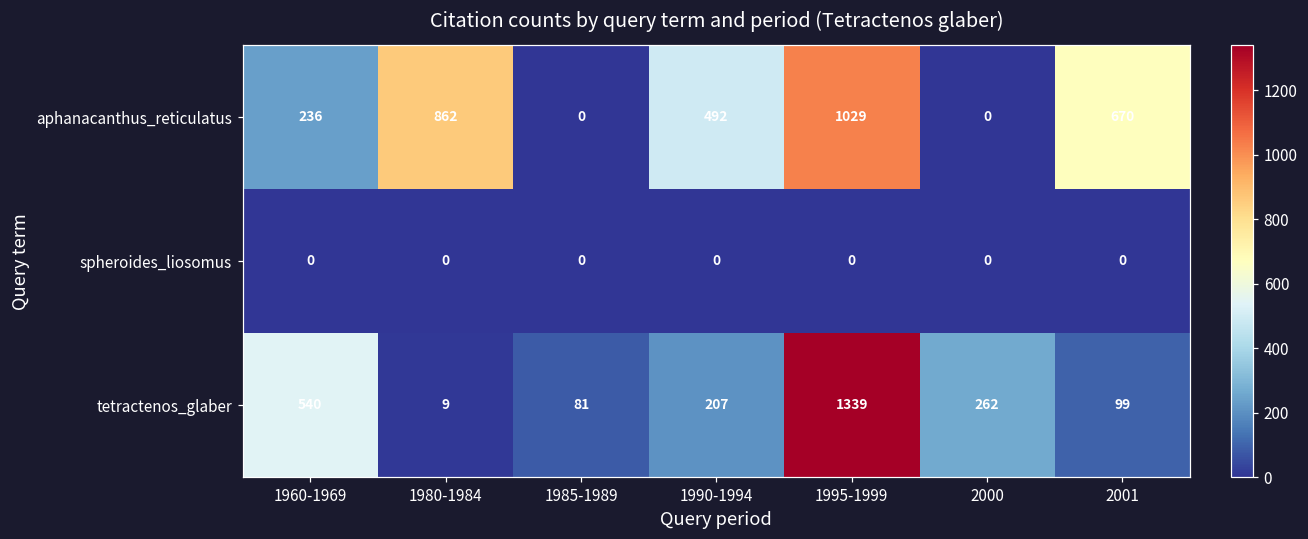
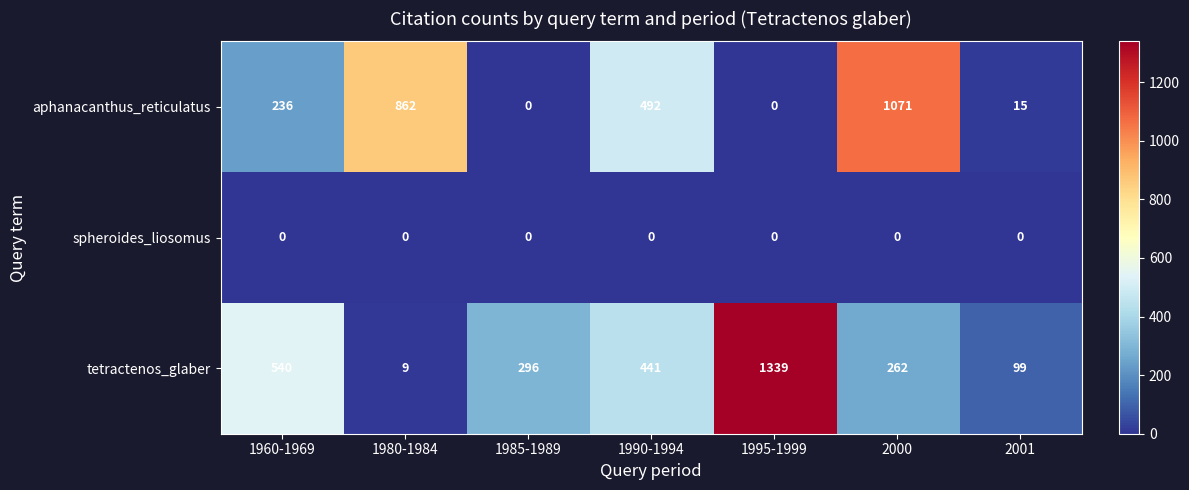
  {
    "aphanacanthus_reticulatus": {
      "1960-1969": 236,
      "1980-1984": 862,
      "1985-1989": 0,
      "1990-1994": 492,
-     "1995-1999": 1029,
-     "2000": 0,
-     "2001": 670
+     "1995-1999": 0,
+     "2000": 1071,
+     "2001": 15
    },
    "spheroides_liosomus": {
      "1960-1969": 0,
      "1980-1984": 0,
      "1985-1989": 0,
      "1990-1994": 0,
      "1995-1999": 0,
      "2000": 0,
      "2001": 0
    },
    "tetractenos_glaber": {
      "1980-1984": 9,
-     "1985-1989": 81,
-     "1990-1994": 207,
+     "1985-1989": 296,
+     "1990-1994": 441,
      "1995-1999": 1339,
      "2000": 262,
      "2001": 99
    }
  }
